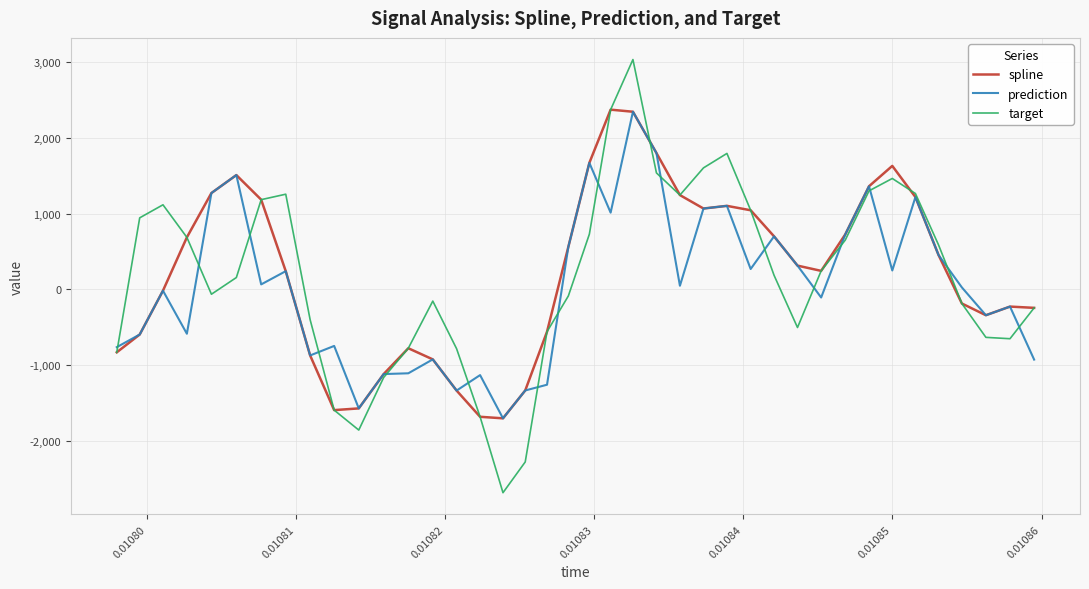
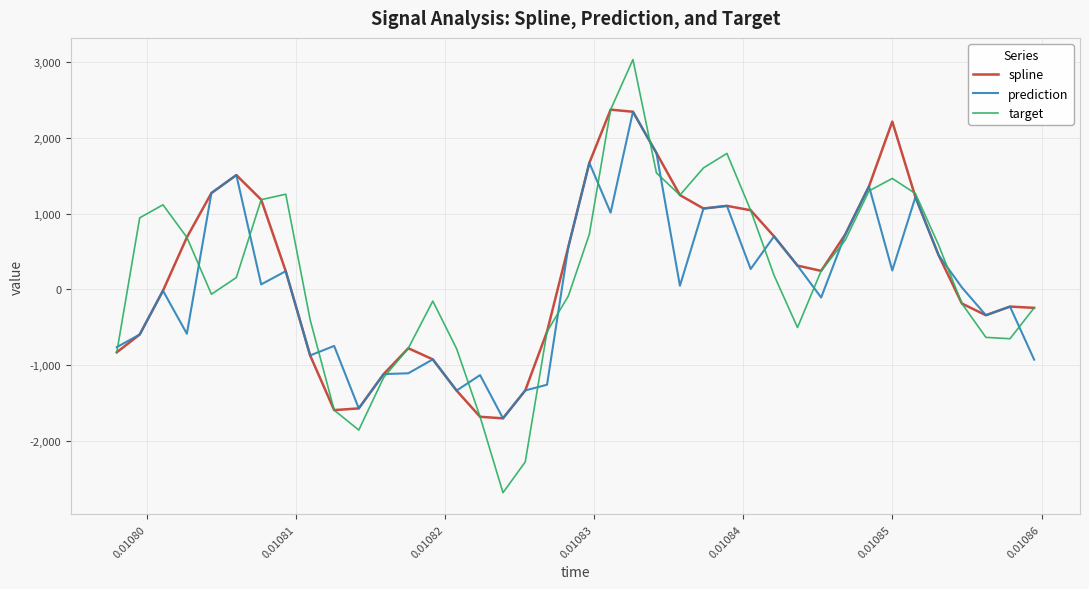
  {
    "spline": {
-     "0.01085": "1,600"
+     "0.01085": "2,200"
    },
    "prediction": {
      "0.01085": "200"
    },
    "target": {
      "0.01085": "1,500"
    }
  }
